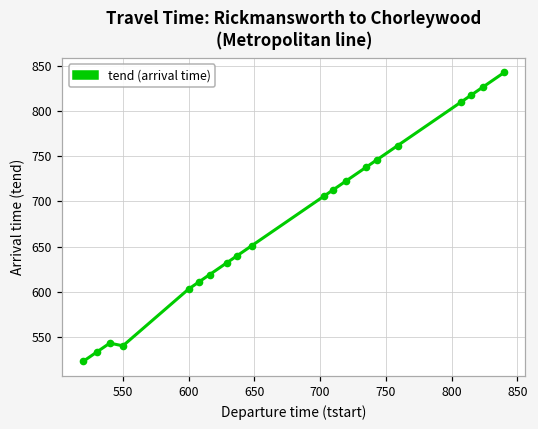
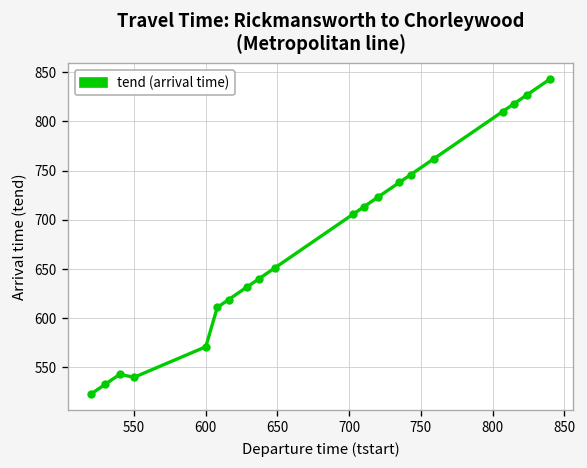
  {
    "550": 540,
-   "600": 600
+   "600": 570
  }
